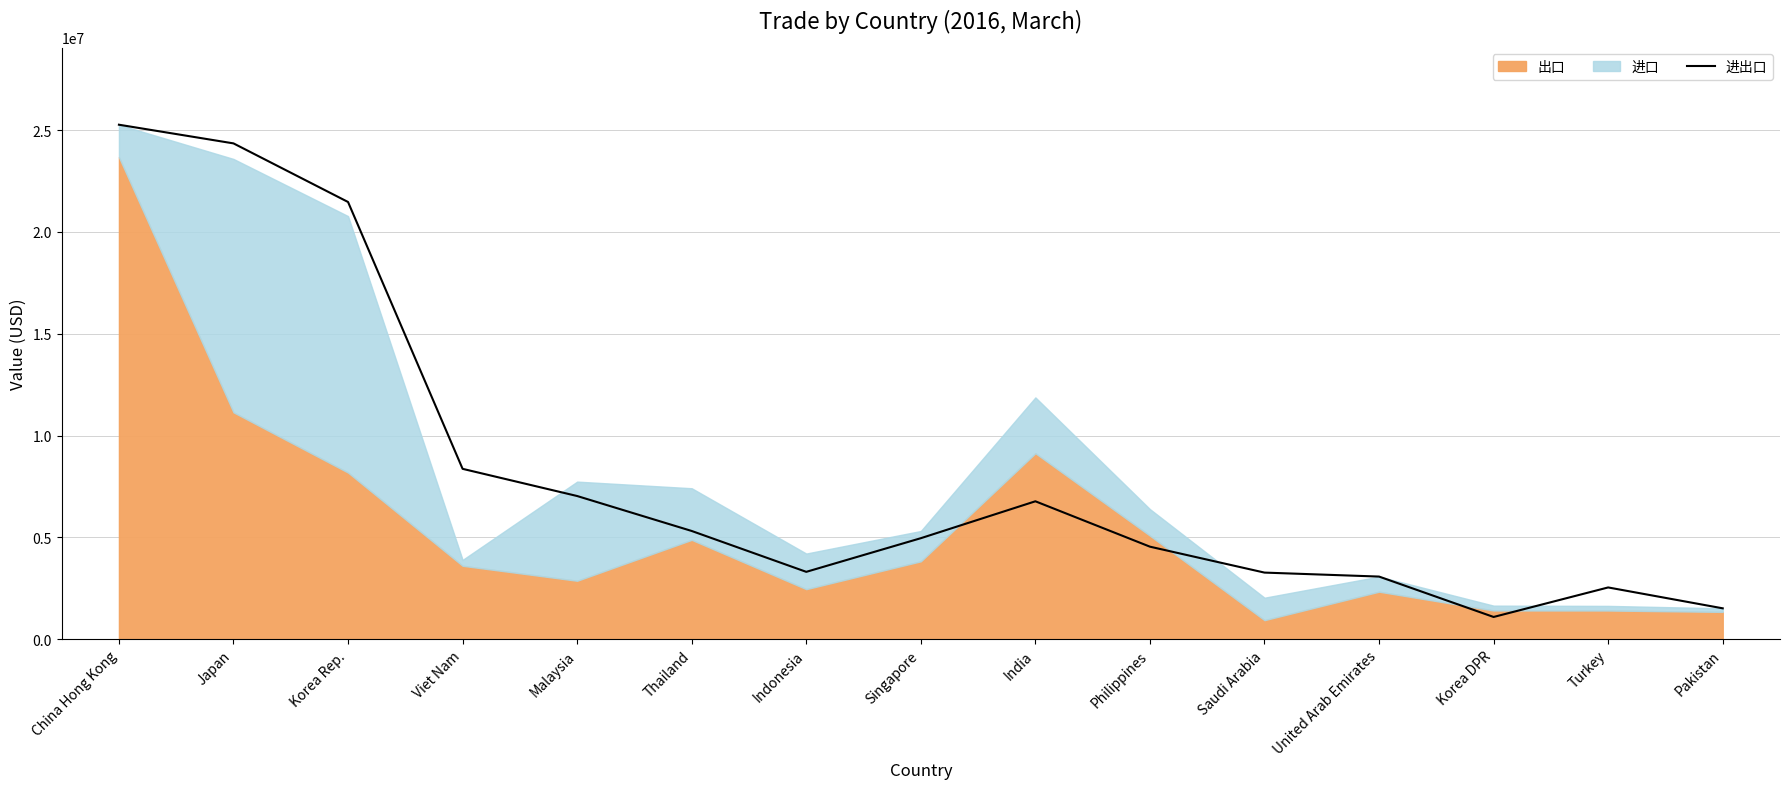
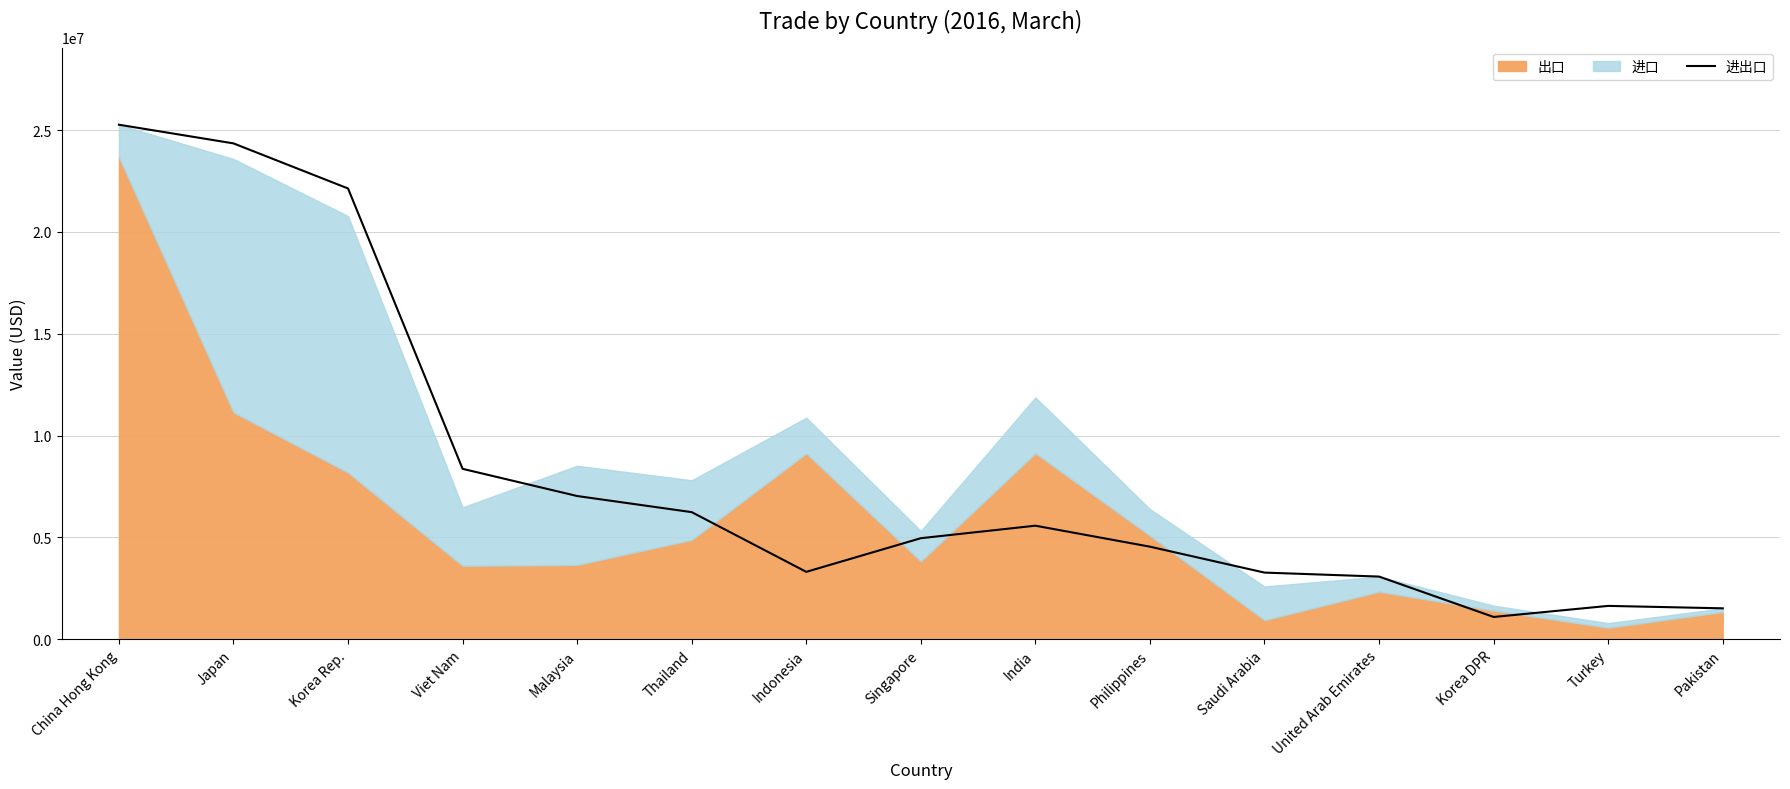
  {
    "出口": {
      "China Hong Kong": 23700000,
      "Japan": 11100000,
      "Korea Rep.": 8200000,
      "Viet Nam": 3600000,
-     "Malaysia": 2900000,
+     "Malaysia": 3700000,
      "Thailand": 4900000,
-     "Indonesia": 2500000,
+     "Indonesia": 9100000,
      "Singapore": 3800000,
      "India": 9100000,
      "Philippines": 5100000,
      "Saudi Arabia": 900000,
      "United Arab Emirates": 2300000,
      "Korea DPR": 1400000,
-     "Turkey": 1400000,
+     "Turkey": 600000,
      "Pakistan": 1300000
    },
    "进出口": {
      "Japan": 24300000,
-     "Korea Rep.": 21500000,
+     "Korea Rep.": 22100000,
      "Viet Nam": 8400000,
      "Malaysia": 7000000,
-     "Thailand": 5300000,
+     "Thailand": 6200000,
      "Indonesia": 3300000,
      "Singapore": 5000000,
-     "India": 6800000,
+     "India": 5600000,
      "Philippines": 4500000,
      "Saudi Arabia": 3300000,
      "Korea DPR": 1100000,
-     "Turkey": 2500000
+     "Turkey": 1600000
    },
    "进口": {
      "Japan": 12400000,
      "Korea Rep.": 12600000,
-     "Viet Nam": 300000,
+     "Viet Nam": 2900000,
      "Malaysia": 4900000,
-     "Thailand": 2500000,
+     "Thailand": 2900000,
      "Indonesia": 1700000,
      "Singapore": 1500000,
      "India": 2700000,
      "Philippines": 1300000,
-     "Saudi Arabia": 1100000,
+     "Saudi Arabia": 1700000,
      "Korea DPR": 200000,
      "Turkey": 200000
    }
  }
